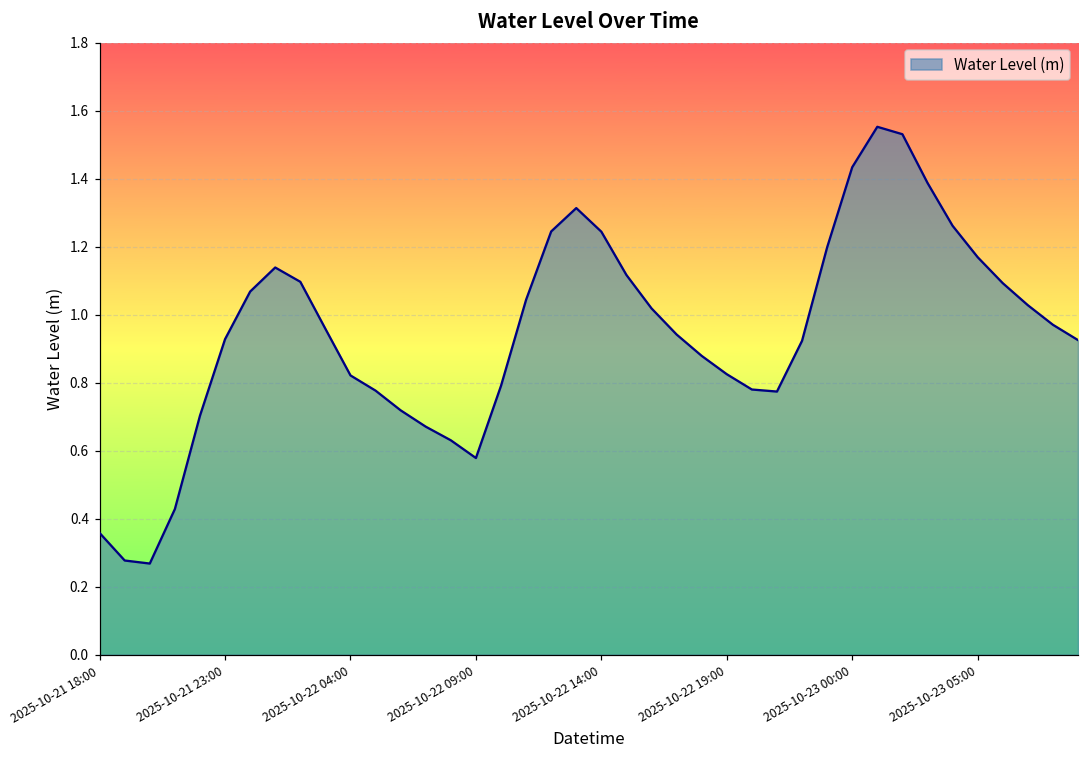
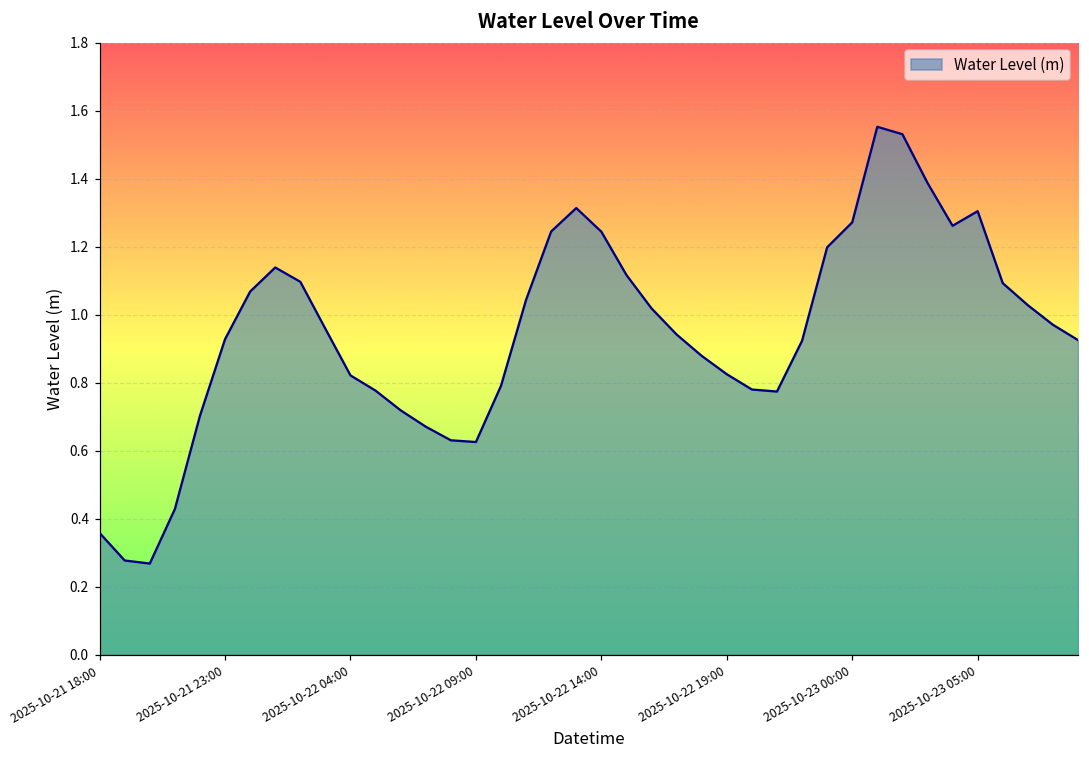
  {
    "2025-10-21 18:00": 0.36,
    "2025-10-21 23:00": 0.93,
    "2025-10-22 04:00": 0.82,
-   "2025-10-22 09:00": 0.58,
+   "2025-10-22 09:00": 0.63,
    "2025-10-22 14:00": 1.24,
    "2025-10-22 19:00": 0.83,
-   "2025-10-23 00:00": 1.43,
-   "2025-10-23 05:00": 1.17
+   "2025-10-23 00:00": 1.27,
+   "2025-10-23 05:00": 1.30
  }
